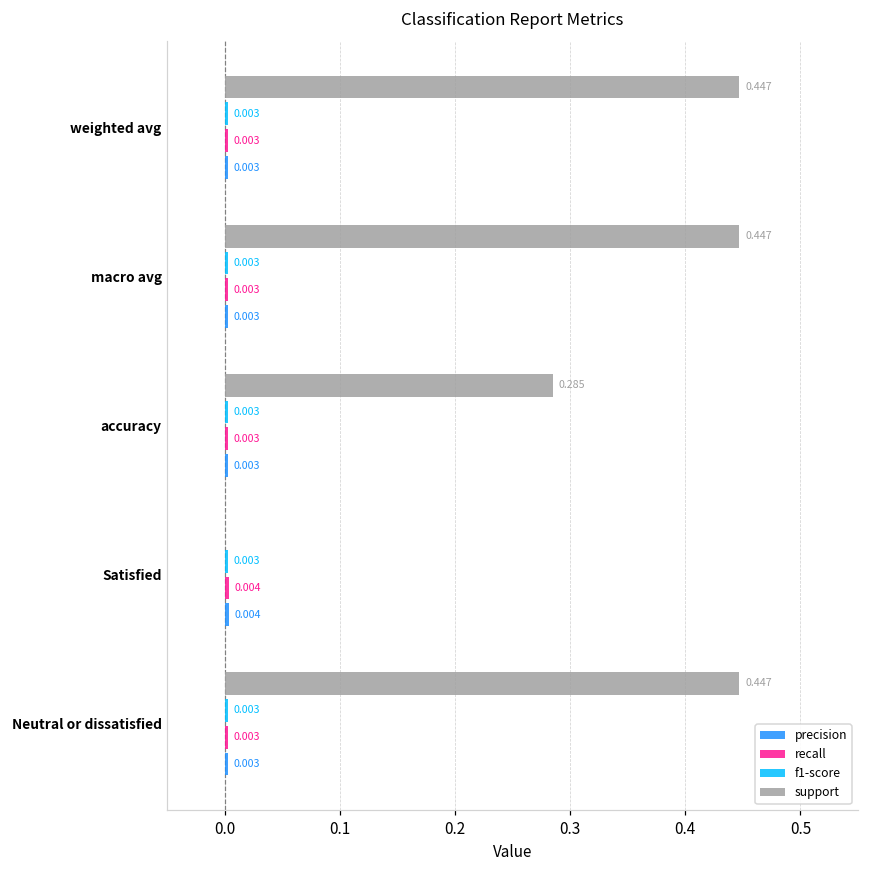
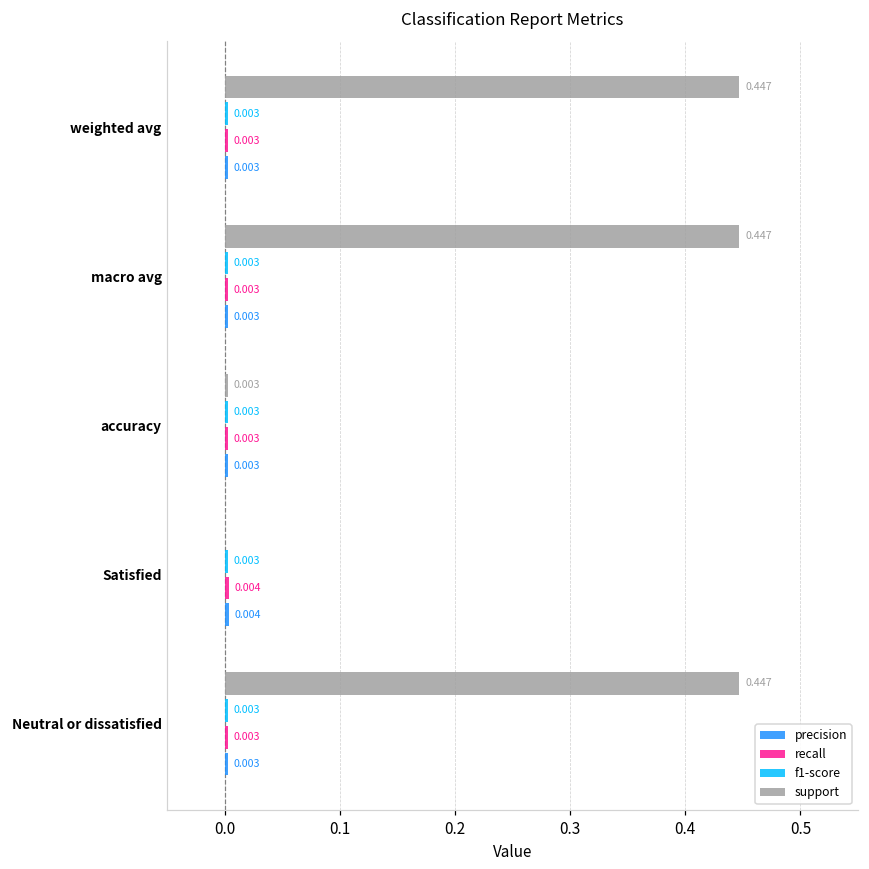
  {
    "recall": {
      "weighted avg": 0.003,
      "macro avg": 0.003,
      "accuracy": 0.003,
      "Satisfied": 0.004,
      "Neutral or dissatisfied": 0.003
    },
    "support": {
      "weighted avg": 0.447,
      "macro avg": 0.447,
-     "accuracy": 0.285,
+     "accuracy": 0.003,
      "Neutral or dissatisfied": 0.447
    }
  }
